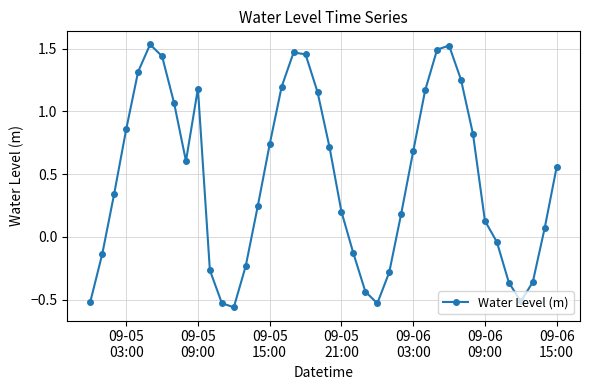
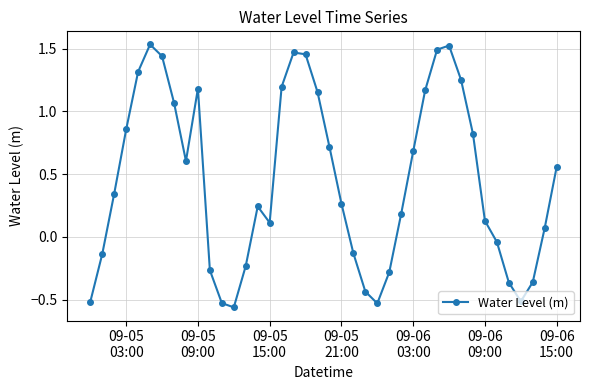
  {
    "09-05 03:00": 0.86,
    "09-05 09:00": 1.18,
-   "09-05 15:00": 0.74,
-   "09-05 21:00": 0.20,
+   "09-05 15:00": 0.11,
+   "09-05 21:00": 0.27,
    "09-06 03:00": 0.68,
    "09-06 09:00": 0.13,
    "09-06 15:00": 0.56
  }
